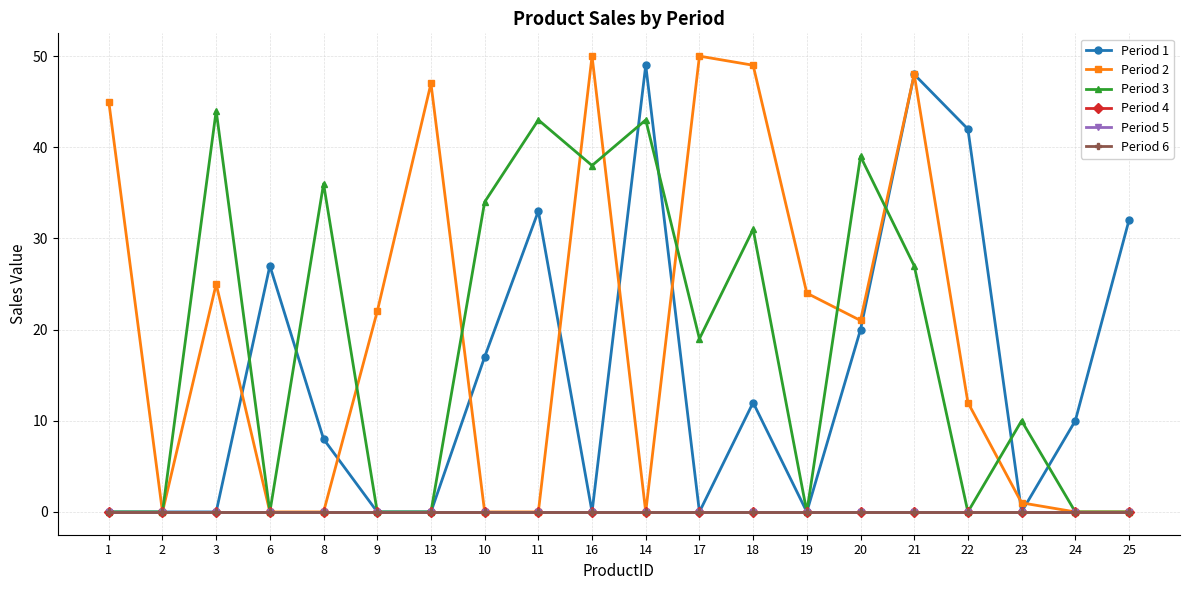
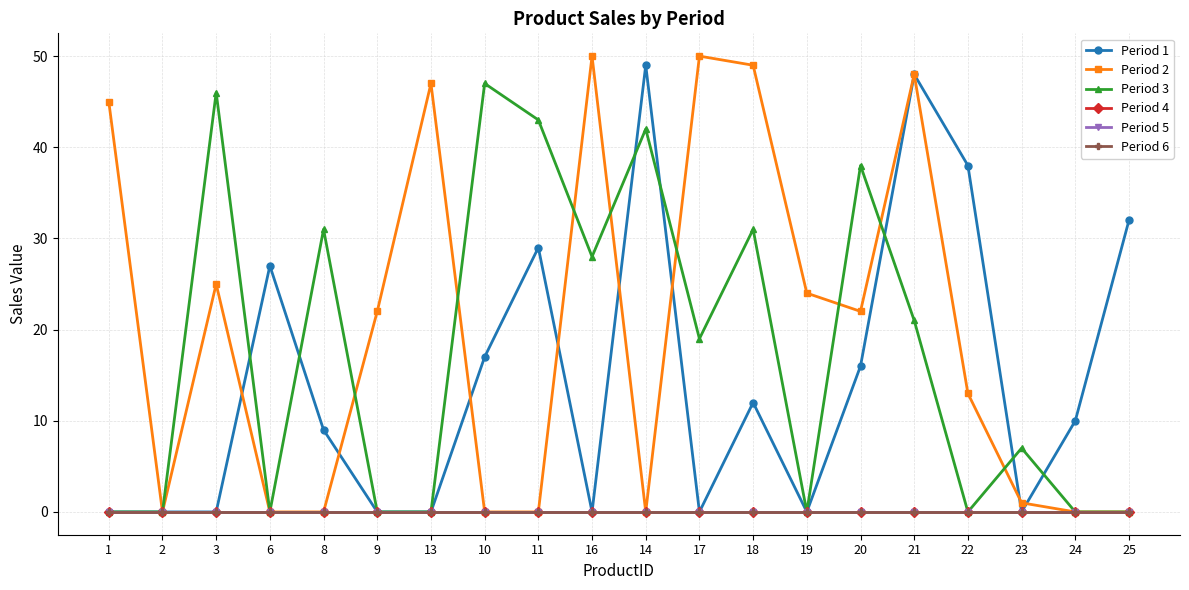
  {
    "Period 1": {
      "6": 27,
-     "8": 8,
+     "8": 9,
      "10": 17,
-     "11": 33,
+     "11": 29,
      "14": 49,
      "18": 12,
-     "20": 20,
-     "22": 42,
+     "20": 16,
+     "22": 38,
      "24": 10,
      "25": 32
    },
    "Period 2": {
      "1": 45,
      "3": 25,
      "9": 22,
      "13": 47,
      "16": 50,
      "17": 50,
      "18": 49,
      "19": 24,
-     "20": 21,
-     "22": 12,
+     "20": 22,
+     "22": 13,
      "23": 1
    },
    "Period 3": {
-     "3": 44,
-     "8": 36,
-     "10": 34,
+     "3": 46,
+     "8": 31,
+     "10": 47,
      "11": 43,
-     "16": 38,
-     "14": 43,
+     "16": 28,
+     "14": 42,
      "17": 19,
      "18": 31,
-     "20": 39,
-     "21": 27,
-     "23": 10
+     "20": 38,
+     "21": 21,
+     "23": 7
    },
    "Period 6": {
      "18": 0,
      "20": 0,
      "21": 0
    }
  }
